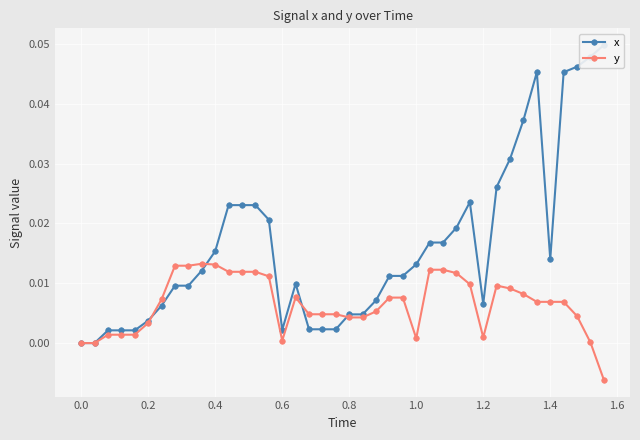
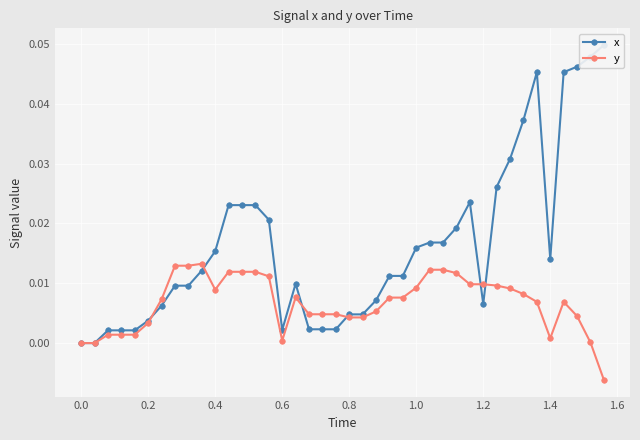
  {
    "x": {
      "0.4": 0.015,
      "0.6": 0.002,
      "0.8": 0.005,
-     "1.0": 0.013,
+     "1.0": 0.016,
      "1.2": 0.007,
      "1.4": 0.014
    },
    "y": {
-     "0.4": 0.013,
+     "0.4": 0.009,
      "0.6": 0.000,
      "0.8": 0.004,
-     "1.0": 0.001,
-     "1.2": 0.001,
-     "1.4": 0.007
+     "1.0": 0.009,
+     "1.2": 0.010,
+     "1.4": 0.001
    }
  }
